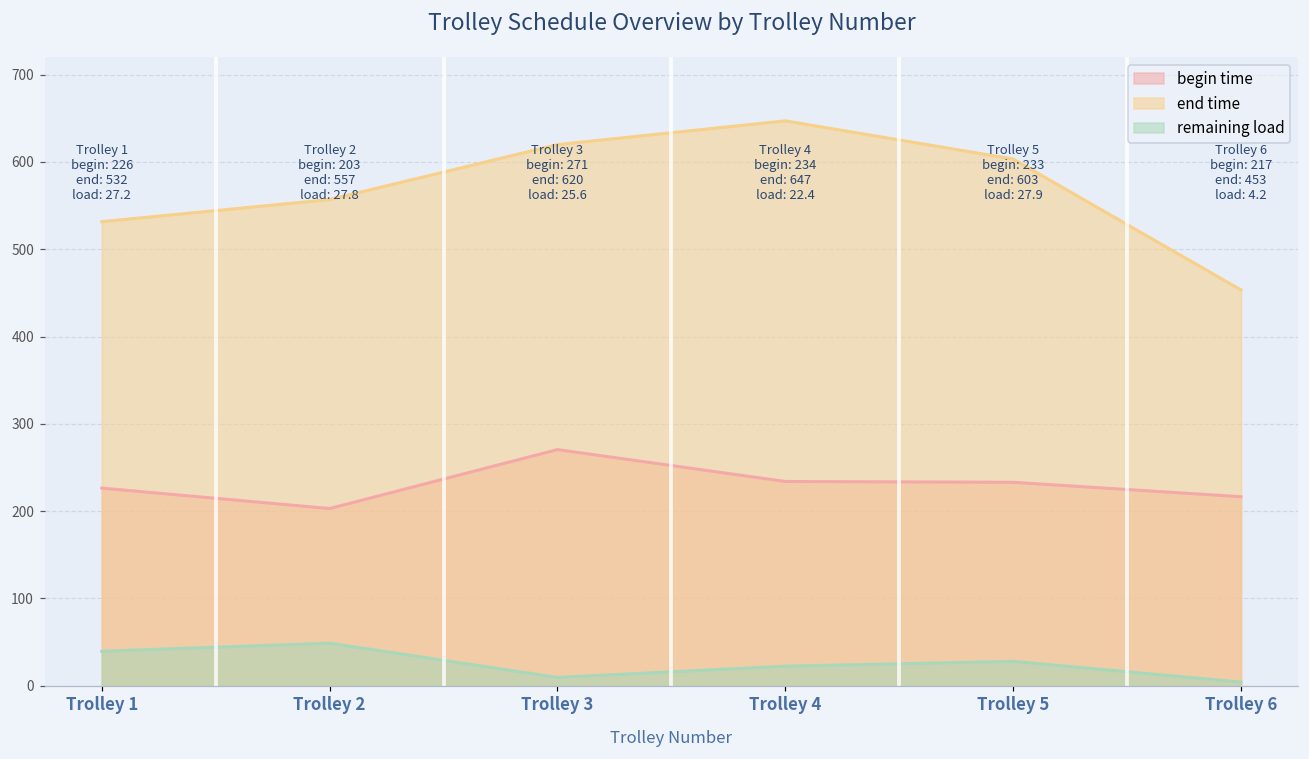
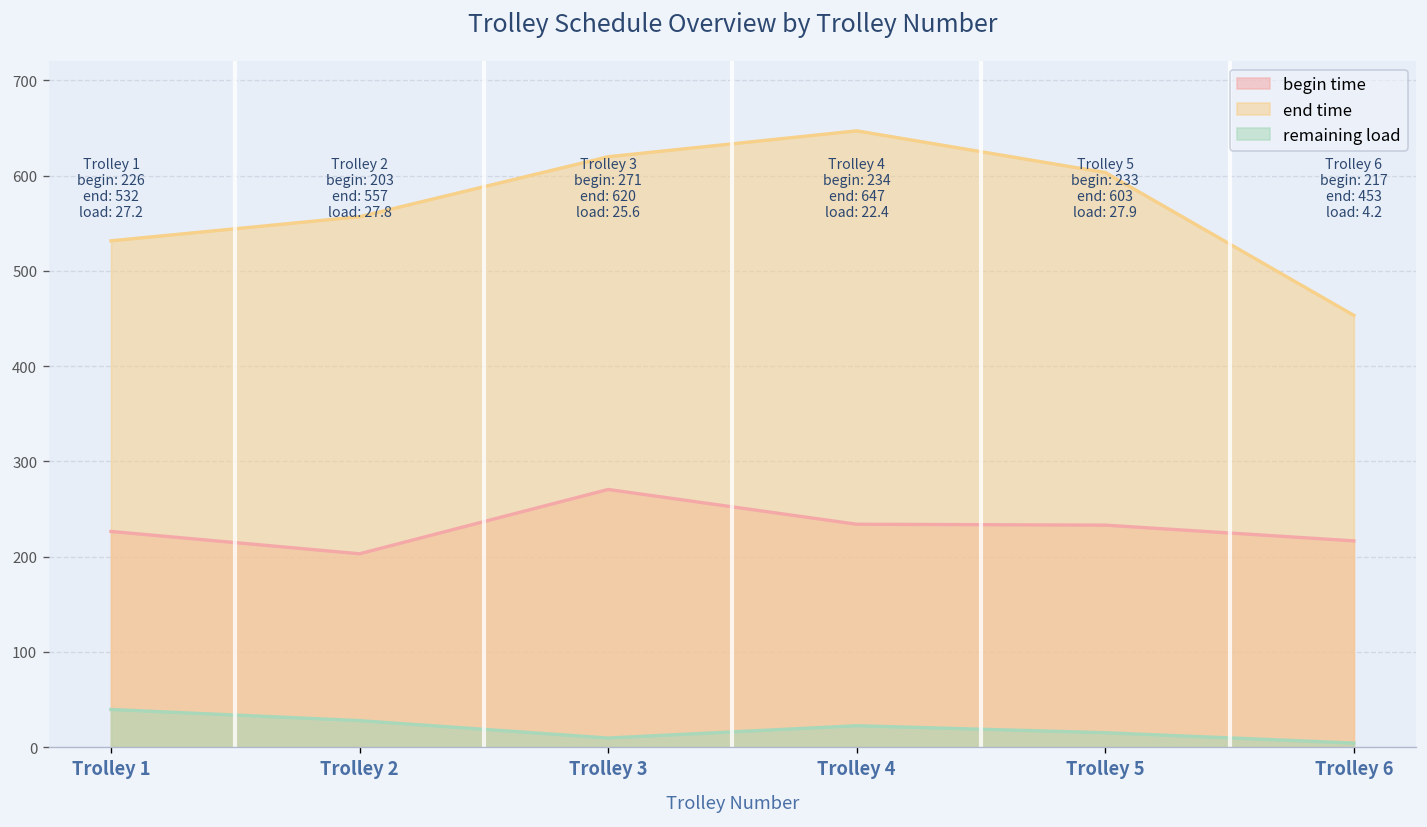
  {
    "remaining load": {
      "Trolley 1": 40,
-     "Trolley 2": 50,
+     "Trolley 2": 30,
      "Trolley 3": 10,
      "Trolley 4": 20,
-     "Trolley 5": 30,
+     "Trolley 5": 20,
      "Trolley 6": 0
    }
  }
